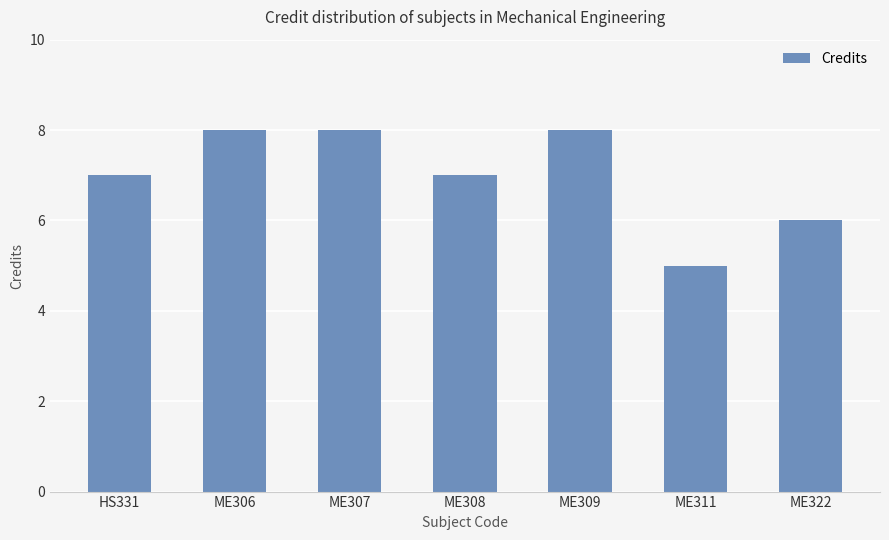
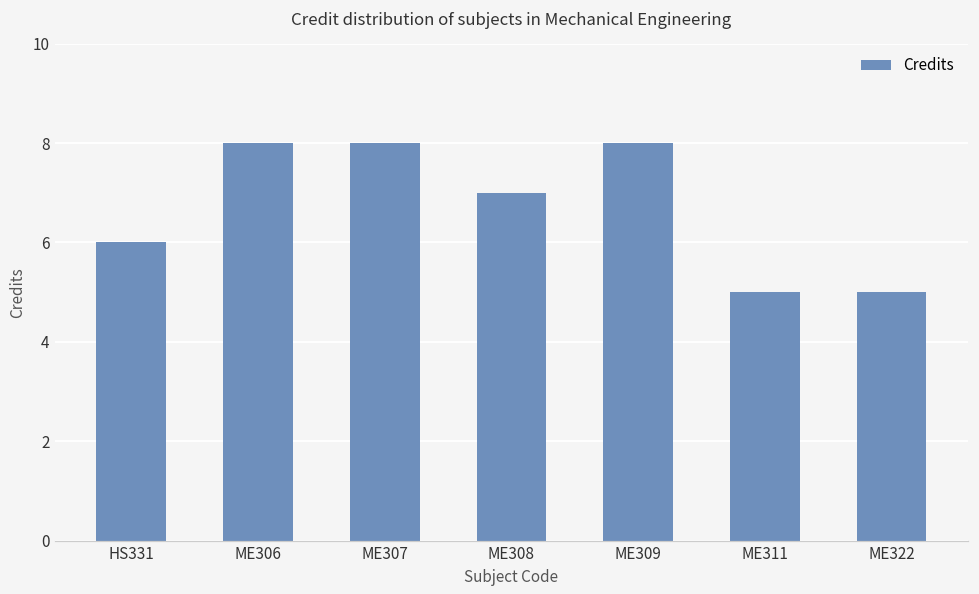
  {
-   "HS331": 7,
+   "HS331": 6,
    "ME306": 8,
    "ME307": 8,
    "ME308": 7,
    "ME309": 8,
    "ME311": 5,
-   "ME322": 6
+   "ME322": 5
  }
